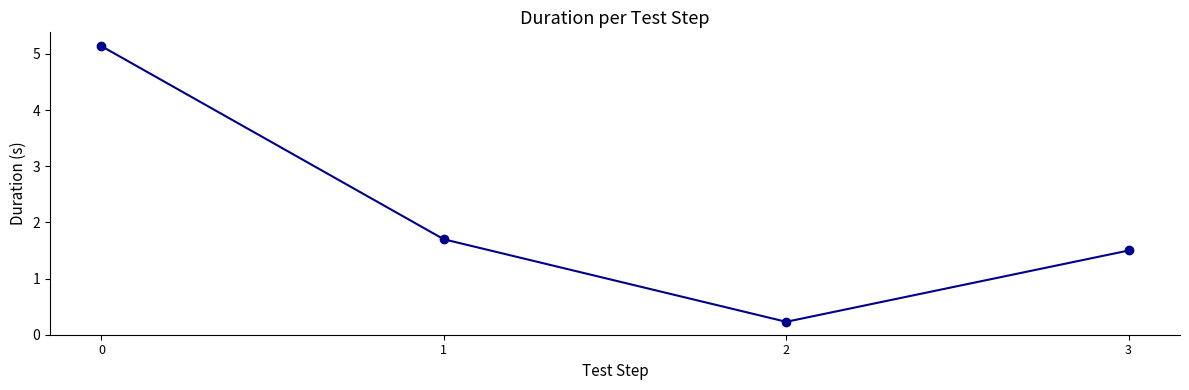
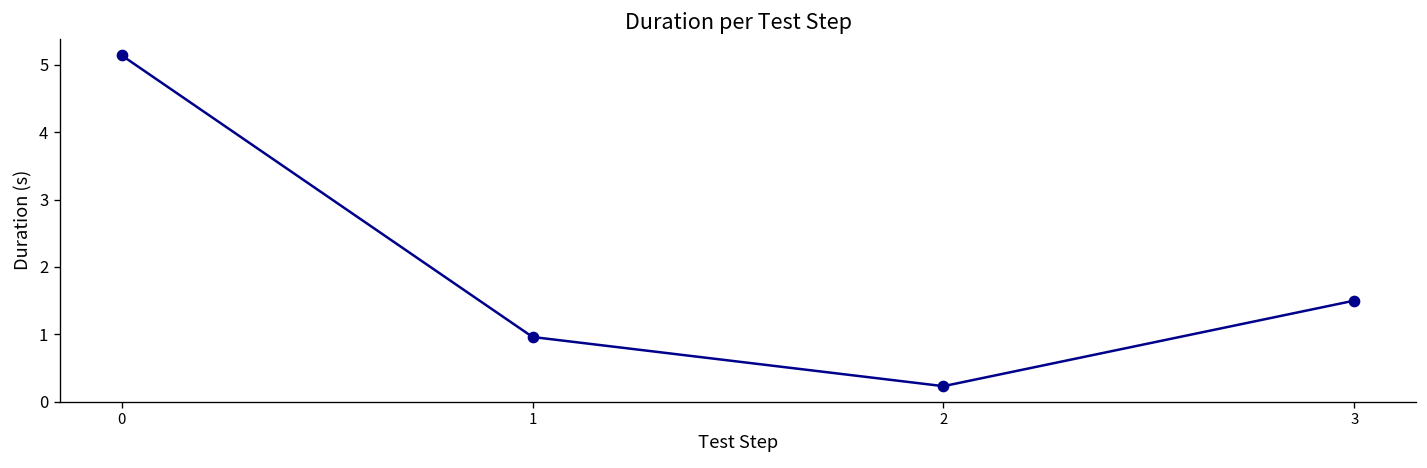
  {
    "0": 5.1,
-   "1": 1.7,
+   "1": 1.0,
    "2": 0.2,
    "3": 1.5
  }
